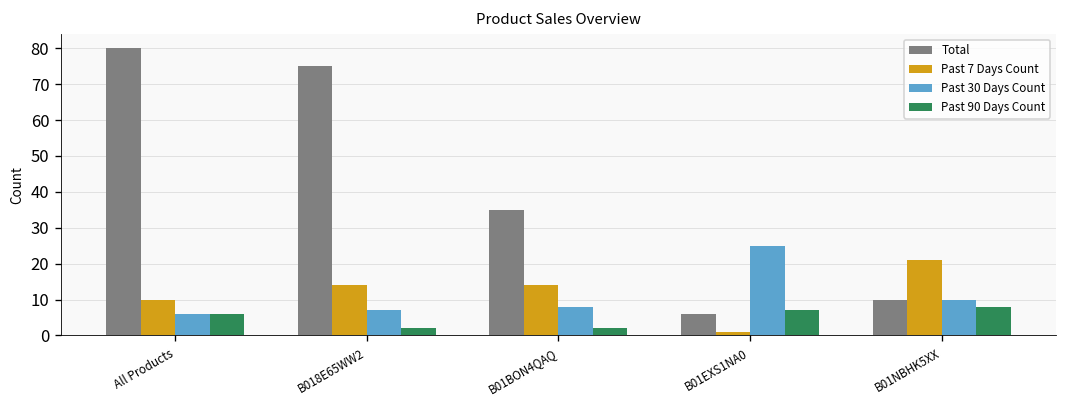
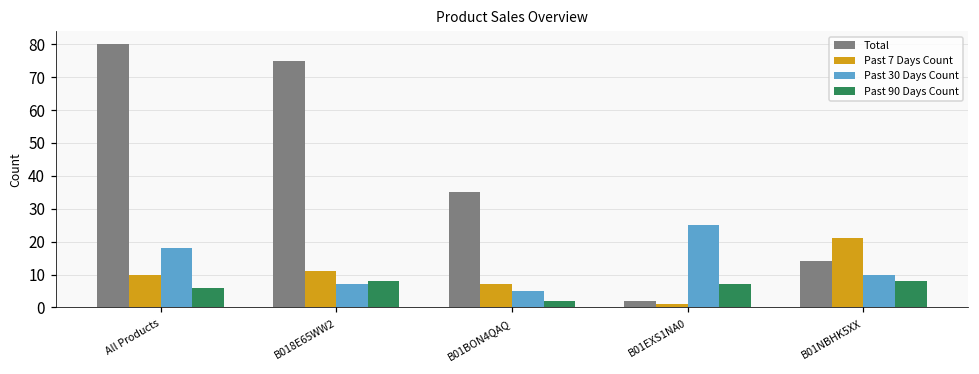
  {
    "Total": {
      "All Products": 80,
      "B018E65WW2": 75,
      "B01BON4QAQ": 35,
-     "B01EXS1NA0": 6,
-     "B01NBHK5XX": 10
+     "B01EXS1NA0": 2,
+     "B01NBHK5XX": 14
    },
    "Past 7 Days Count": {
      "All Products": 10,
-     "B018E65WW2": 14,
-     "B01BON4QAQ": 14,
+     "B018E65WW2": 11,
+     "B01BON4QAQ": 7,
      "B01EXS1NA0": 1,
      "B01NBHK5XX": 21
    },
    "Past 30 Days Count": {
-     "All Products": 6,
+     "All Products": 18,
      "B018E65WW2": 7,
-     "B01BON4QAQ": 8,
+     "B01BON4QAQ": 5,
      "B01EXS1NA0": 25,
      "B01NBHK5XX": 10
    },
    "Past 90 Days Count": {
      "All Products": 6,
-     "B018E65WW2": 2,
+     "B018E65WW2": 8,
      "B01BON4QAQ": 2,
      "B01EXS1NA0": 7,
      "B01NBHK5XX": 8
    }
  }
